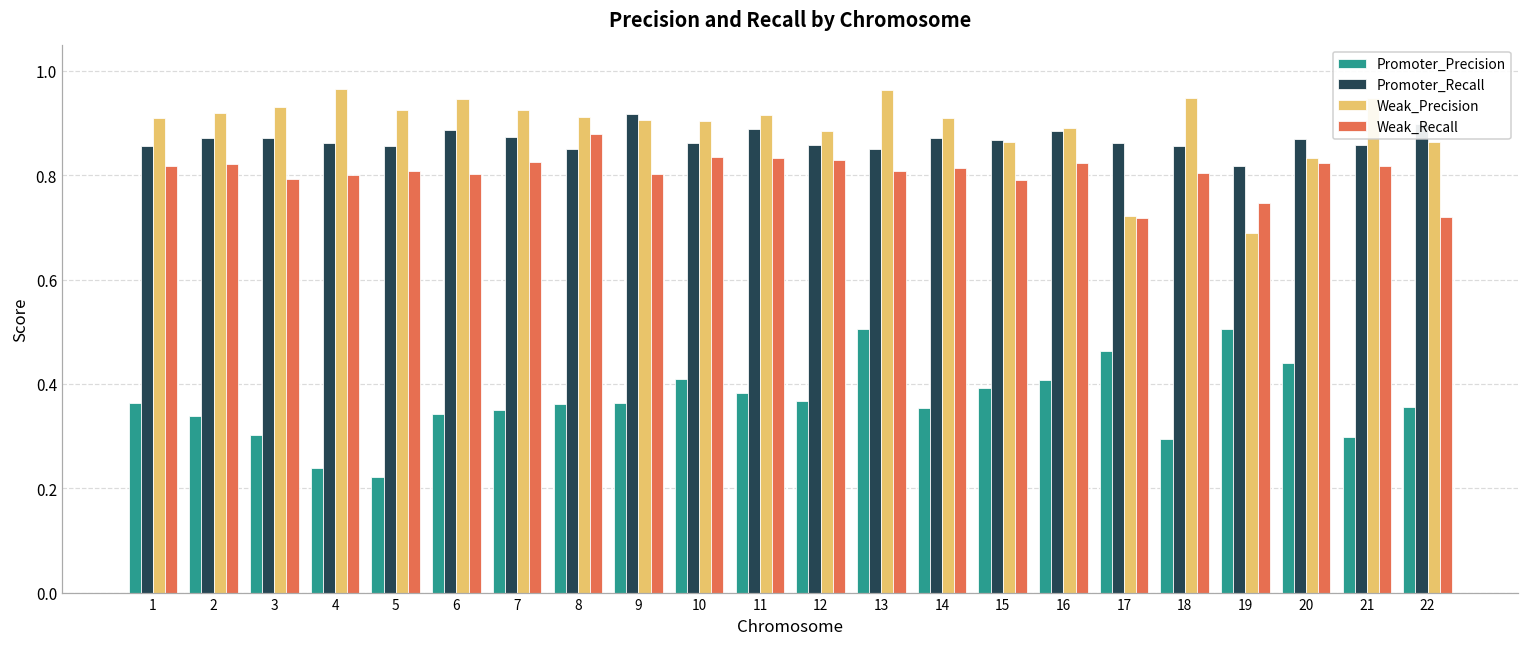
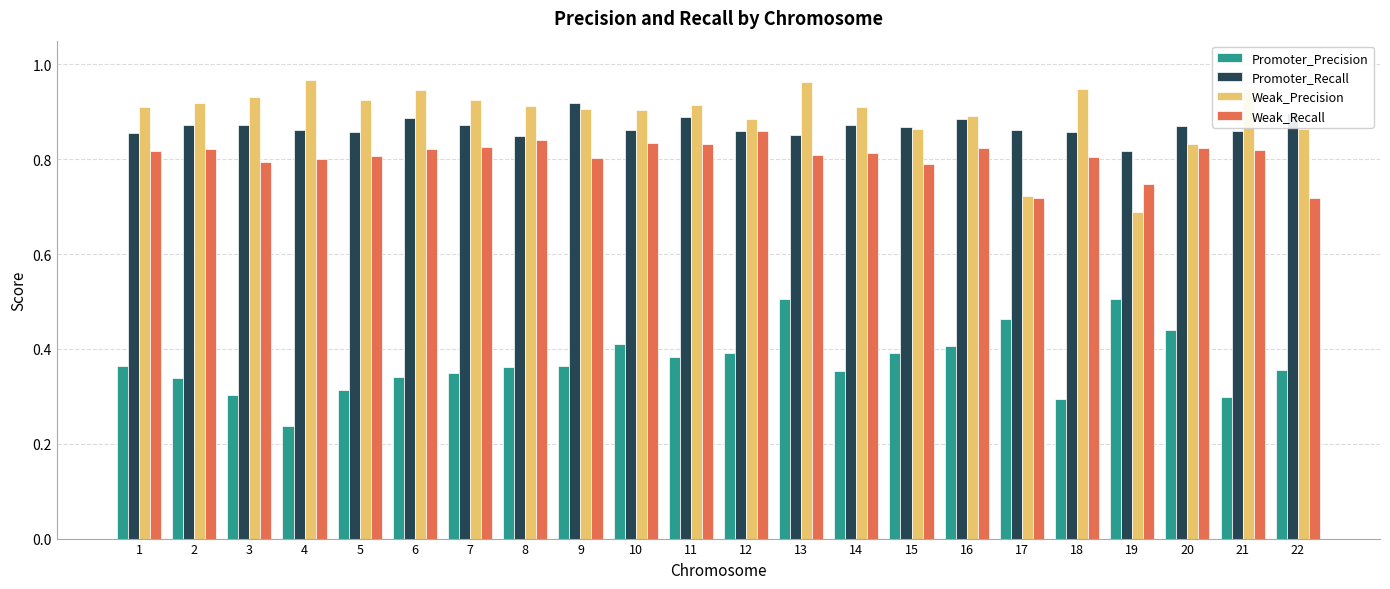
  {
    "Promoter_Precision": {
      "1": 0.36,
      "2": 0.34,
      "3": 0.30,
      "4": 0.24,
-     "5": 0.22,
+     "5": 0.31,
      "6": 0.34,
      "7": 0.35,
      "8": 0.36,
      "9": 0.36,
      "10": 0.41,
      "11": 0.38,
-     "12": 0.37,
+     "12": 0.39,
      "13": 0.51,
      "14": 0.35,
      "15": 0.39,
      "16": 0.41,
      "17": 0.46,
      "18": 0.29,
      "19": 0.51,
      "20": 0.44,
      "21": 0.30,
      "22": 0.36
    },
    "Promoter_Recall": {
      "1": 0.86,
      "2": 0.87,
      "3": 0.87,
      "4": 0.86,
      "5": 0.86,
      "6": 0.89,
      "7": 0.87,
      "8": 0.85,
      "9": 0.92,
      "10": 0.86,
      "11": 0.89,
      "12": 0.86,
      "13": 0.85,
      "14": 0.87,
      "15": 0.87,
      "16": 0.88,
      "17": 0.86,
      "18": 0.86,
      "19": 0.82,
      "20": 0.87,
      "21": 0.86
    },
    "Weak_Precision": {
      "1": 0.91,
      "2": 0.92,
      "3": 0.93,
      "4": 0.97,
      "5": 0.92,
      "6": 0.95,
      "7": 0.92,
      "8": 0.91,
      "9": 0.91,
      "10": 0.90,
      "11": 0.91,
      "12": 0.88,
      "13": 0.96,
      "14": 0.91,
      "15": 0.86,
      "16": 0.89,
      "17": 0.72,
      "18": 0.95,
      "19": 0.69,
      "20": 0.83,
      "22": 0.86
    },
    "Weak_Recall": {
      "1": 0.82,
      "2": 0.82,
      "3": 0.79,
      "4": 0.80,
      "5": 0.81,
-     "6": 0.80,
+     "6": 0.82,
      "7": 0.83,
-     "8": 0.88,
+     "8": 0.84,
      "9": 0.80,
      "10": 0.83,
      "11": 0.83,
-     "12": 0.83,
+     "12": 0.86,
      "13": 0.81,
      "14": 0.81,
      "15": 0.79,
      "16": 0.82,
      "17": 0.72,
      "18": 0.80,
      "19": 0.75,
      "20": 0.82,
      "21": 0.82,
      "22": 0.72
    }
  }
